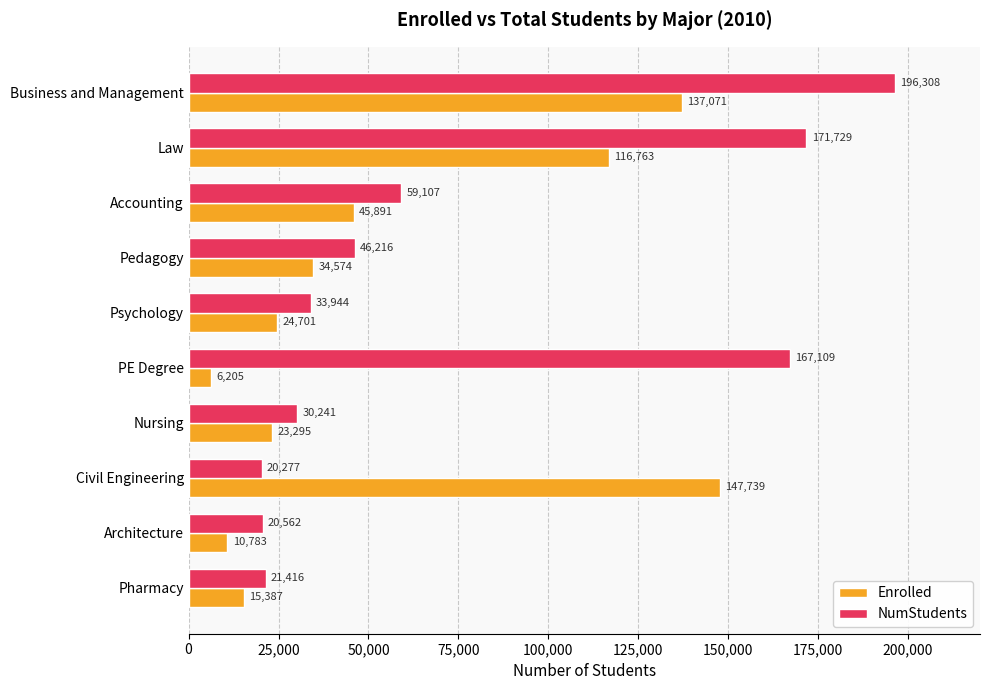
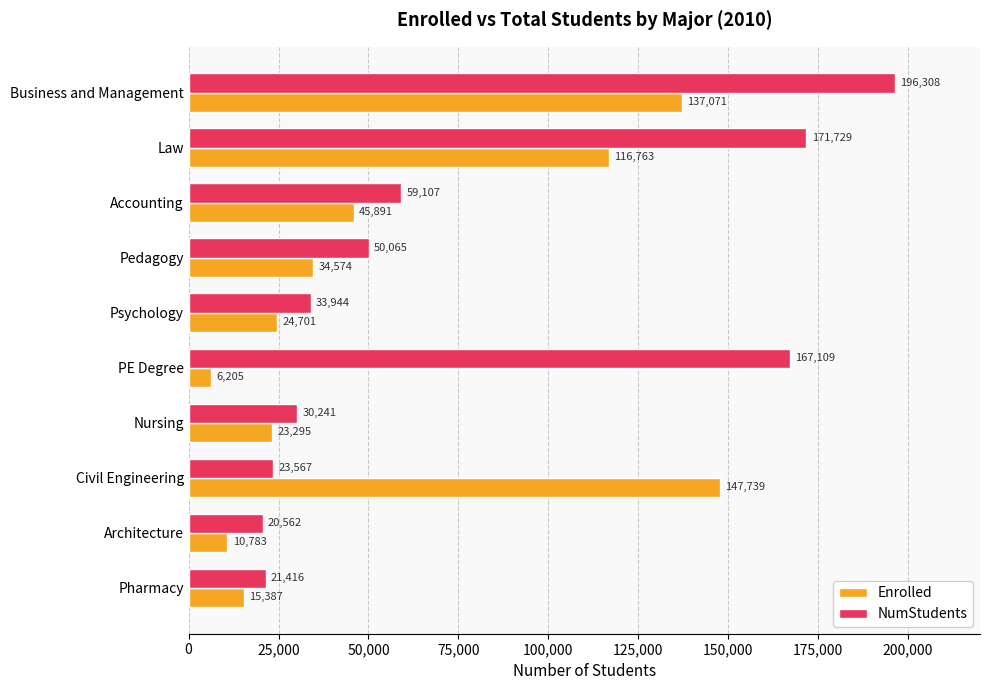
  {
    "Enrolled": {
      "Business and Management": "137,071",
      "Law": "116,763",
      "Accounting": "45,891",
      "Pedagogy": "34,574",
      "Psychology": "24,701",
      "PE Degree": "6,205",
      "Nursing": "23,295",
      "Civil Engineering": "147,739",
      "Architecture": "10,783",
      "Pharmacy": "15,387"
    },
    "NumStudents": {
      "Business and Management": "196,308",
      "Law": "171,729",
      "Accounting": "59,107",
-     "Pedagogy": "46,216",
+     "Pedagogy": "50,065",
      "Psychology": "33,944",
      "PE Degree": "167,109",
      "Nursing": "30,241",
-     "Civil Engineering": "20,277",
+     "Civil Engineering": "23,567",
      "Architecture": "20,562",
      "Pharmacy": "21,416"
    }
  }
